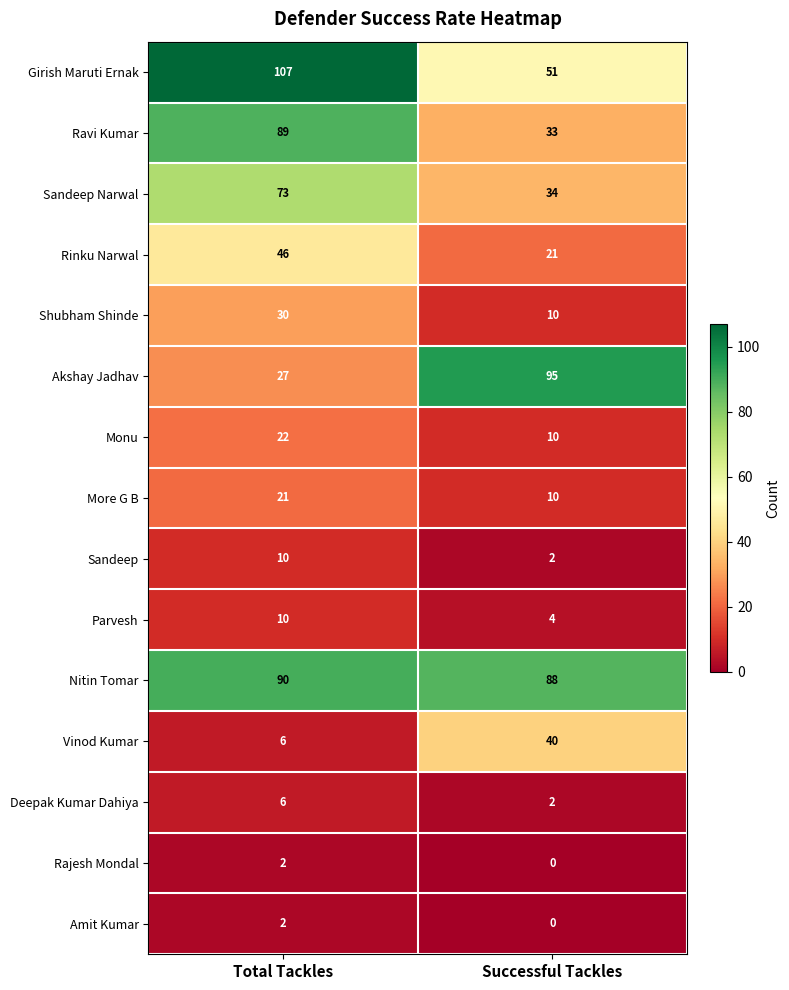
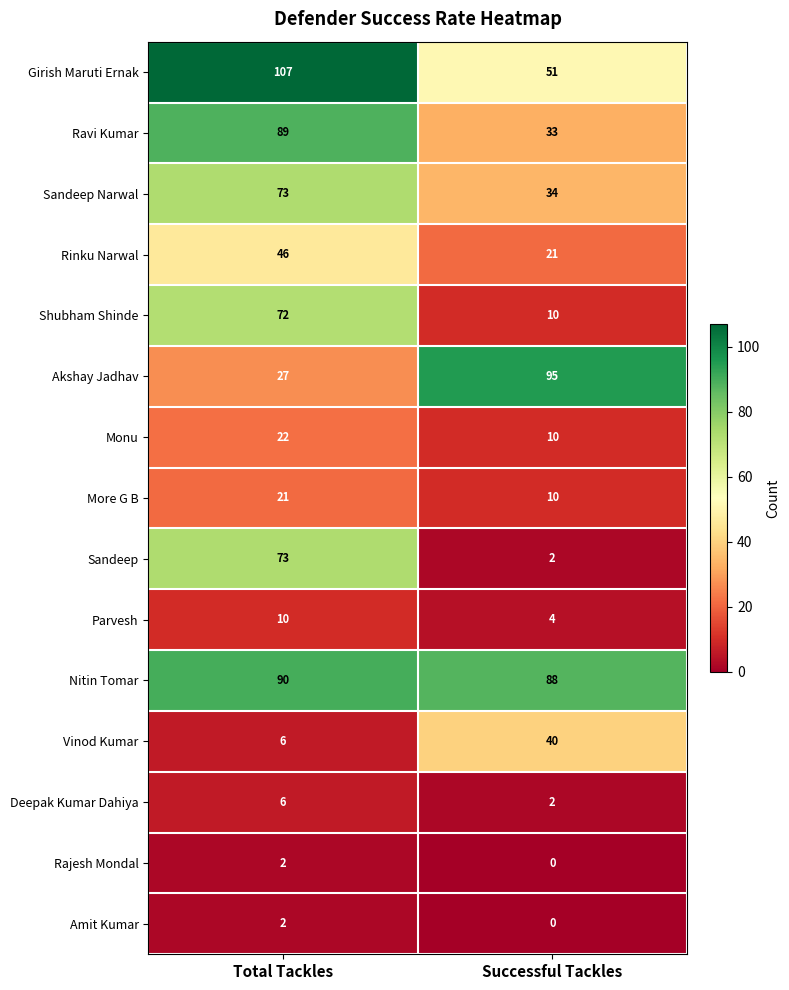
  {
    "Girish Maruti Ernak": {
      "Total Tackles": 107,
      "Successful Tackles": 51
    },
    "Ravi Kumar": {
      "Total Tackles": 89,
      "Successful Tackles": 33
    },
    "Sandeep Narwal": {
      "Total Tackles": 73,
      "Successful Tackles": 34
    },
    "Rinku Narwal": {
      "Total Tackles": 46,
      "Successful Tackles": 21
    },
    "Shubham Shinde": {
-     "Total Tackles": 30,
+     "Total Tackles": 72,
      "Successful Tackles": 10
    },
    "Akshay Jadhav": {
      "Total Tackles": 27,
      "Successful Tackles": 95
    },
    "Monu": {
      "Total Tackles": 22,
      "Successful Tackles": 10
    },
    "More G B": {
      "Total Tackles": 21,
      "Successful Tackles": 10
    },
    "Sandeep": {
-     "Total Tackles": 10,
+     "Total Tackles": 73,
      "Successful Tackles": 2
    },
    "Parvesh": {
      "Total Tackles": 10,
      "Successful Tackles": 4
    },
    "Nitin Tomar": {
      "Total Tackles": 90,
      "Successful Tackles": 88
    },
    "Vinod Kumar": {
      "Total Tackles": 6,
      "Successful Tackles": 40
    },
    "Deepak Kumar Dahiya": {
      "Total Tackles": 6,
      "Successful Tackles": 2
    },
    "Rajesh Mondal": {
      "Total Tackles": 2,
      "Successful Tackles": 0
    },
    "Amit Kumar": {
      "Total Tackles": 2,
      "Successful Tackles": 0
    }
  }
